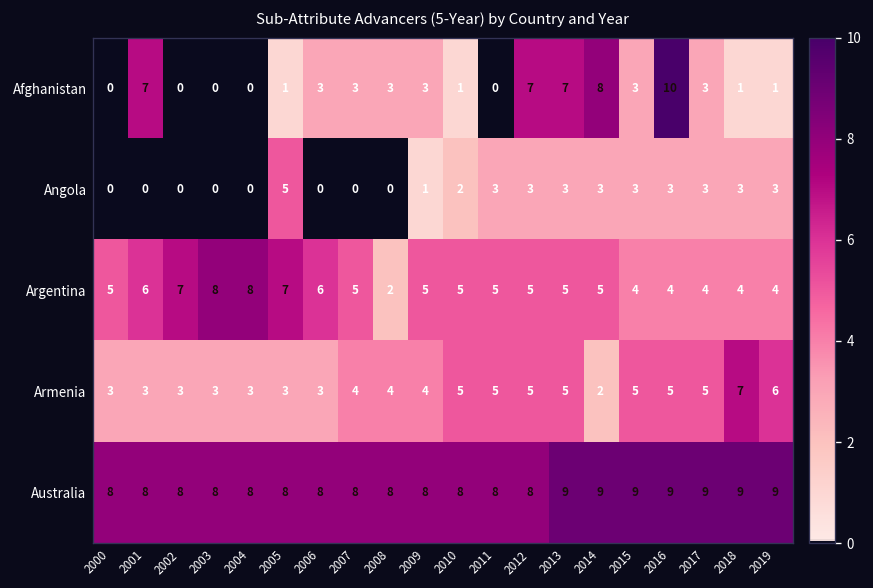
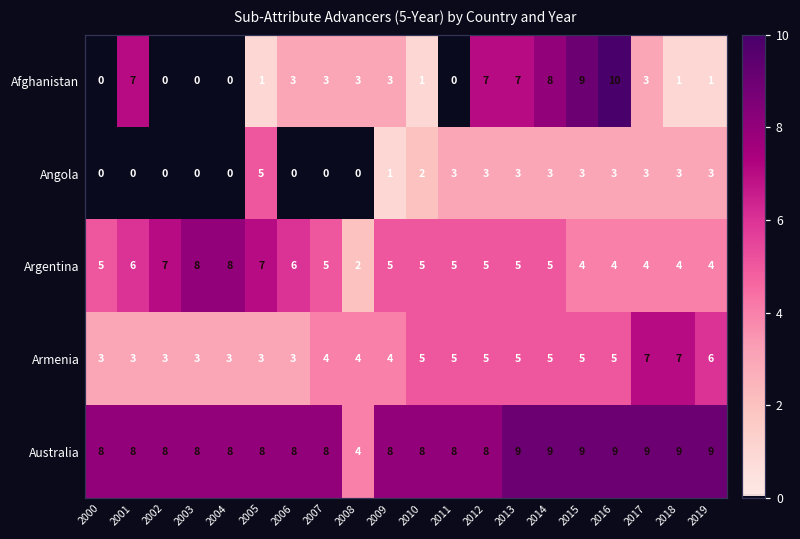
  {
    "Afghanistan": {
      "2000": 0,
      "2001": 7,
      "2002": 0,
      "2003": 0,
      "2004": 0,
      "2006": 3,
      "2007": 3,
      "2008": 3,
      "2009": 3,
      "2011": 0,
      "2012": 7,
      "2013": 7,
      "2014": 8,
-     "2015": 3,
+     "2015": 9,
      "2016": 10,
      "2017": 3
    },
    "Angola": {
      "2000": 0,
      "2001": 0,
      "2002": 0,
      "2003": 0,
      "2004": 0,
      "2005": 5,
      "2006": 0,
      "2007": 0,
      "2008": 0,
      "2010": 2,
      "2011": 3,
      "2012": 3,
      "2013": 3,
      "2014": 3,
      "2015": 3,
      "2016": 3,
      "2017": 3,
      "2018": 3,
      "2019": 3
    },
    "Argentina": {
      "2000": 5,
      "2001": 6,
      "2002": 7,
      "2003": 8,
      "2004": 8,
      "2005": 7,
      "2006": 6,
      "2007": 5,
      "2008": 2,
      "2009": 5,
      "2010": 5,
      "2011": 5,
      "2012": 5,
      "2013": 5,
      "2014": 5,
      "2015": 4,
      "2016": 4,
      "2017": 4,
      "2018": 4,
      "2019": 4
    },
    "Armenia": {
      "2000": 3,
      "2001": 3,
      "2002": 3,
      "2003": 3,
      "2004": 3,
      "2005": 3,
      "2006": 3,
      "2007": 4,
      "2008": 4,
      "2009": 4,
      "2010": 5,
      "2011": 5,
      "2012": 5,
      "2013": 5,
-     "2014": 2,
+     "2014": 5,
      "2015": 5,
      "2016": 5,
-     "2017": 5,
+     "2017": 7,
      "2018": 7,
      "2019": 6
    },
    "Australia": {
      "2000": 8,
      "2001": 8,
      "2002": 8,
      "2003": 8,
      "2004": 8,
      "2005": 8,
      "2006": 8,
      "2007": 8,
-     "2008": 8,
+     "2008": 4,
      "2009": 8,
      "2010": 8,
      "2011": 8,
      "2012": 8,
      "2013": 9,
      "2014": 9,
      "2015": 9,
      "2016": 9,
      "2017": 9,
      "2018": 9,
      "2019": 9
    }
  }
